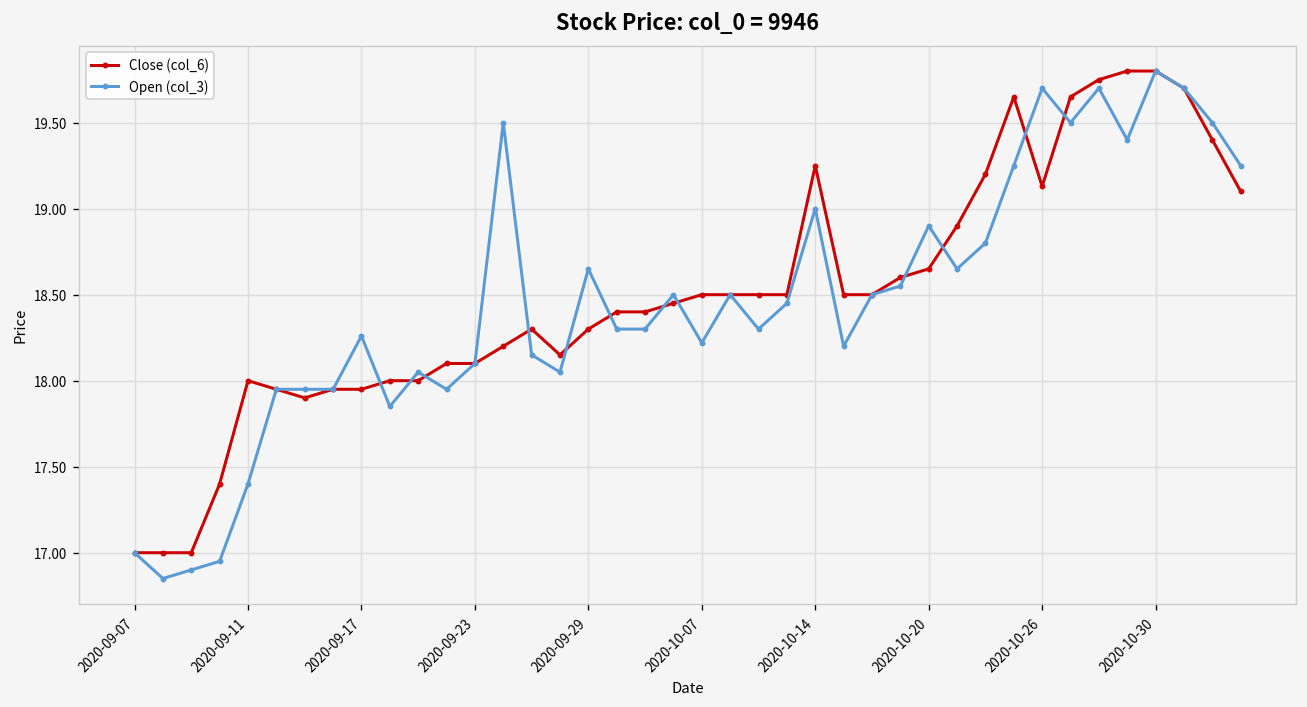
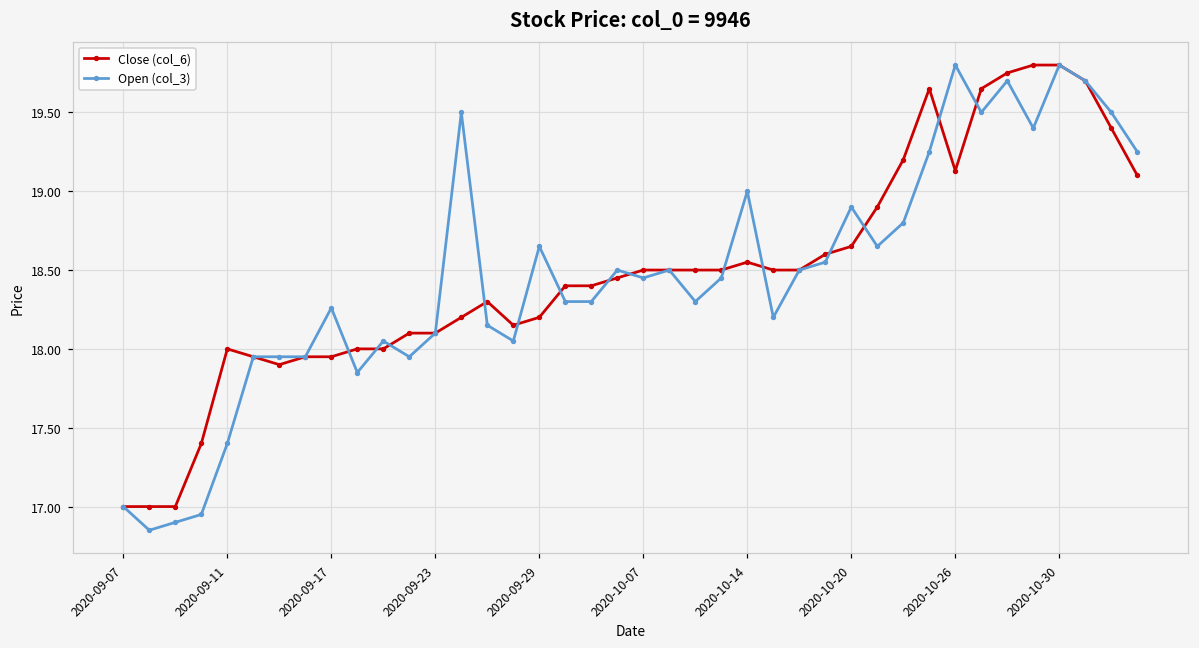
  {
    "Close (col_6)": {
      "2020-09-11": 18.00,
      "2020-09-17": 17.95,
-     "2020-09-29": 18.3,
+     "2020-09-29": 18.2,
      "2020-10-07": 18.50,
-     "2020-10-14": 19.25,
+     "2020-10-14": 18.55,
      "2020-10-20": 18.65,
      "2020-10-26": 19.13
    },
    "Open (col_3)": {
      "2020-09-11": 17.40,
      "2020-09-17": 18.26,
      "2020-09-29": 18.65,
-     "2020-10-07": 18.22,
+     "2020-10-07": 18.45,
      "2020-10-14": 19.00,
      "2020-10-20": 18.90,
-     "2020-10-26": 19.7
+     "2020-10-26": 19.8
    }
  }
